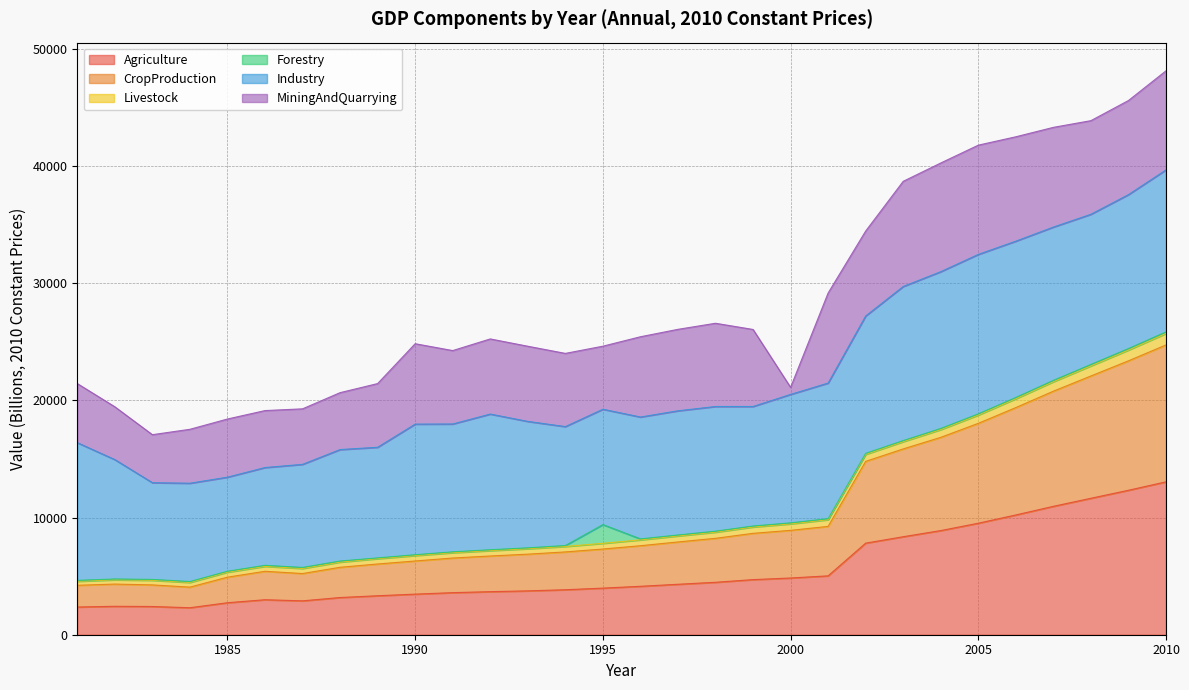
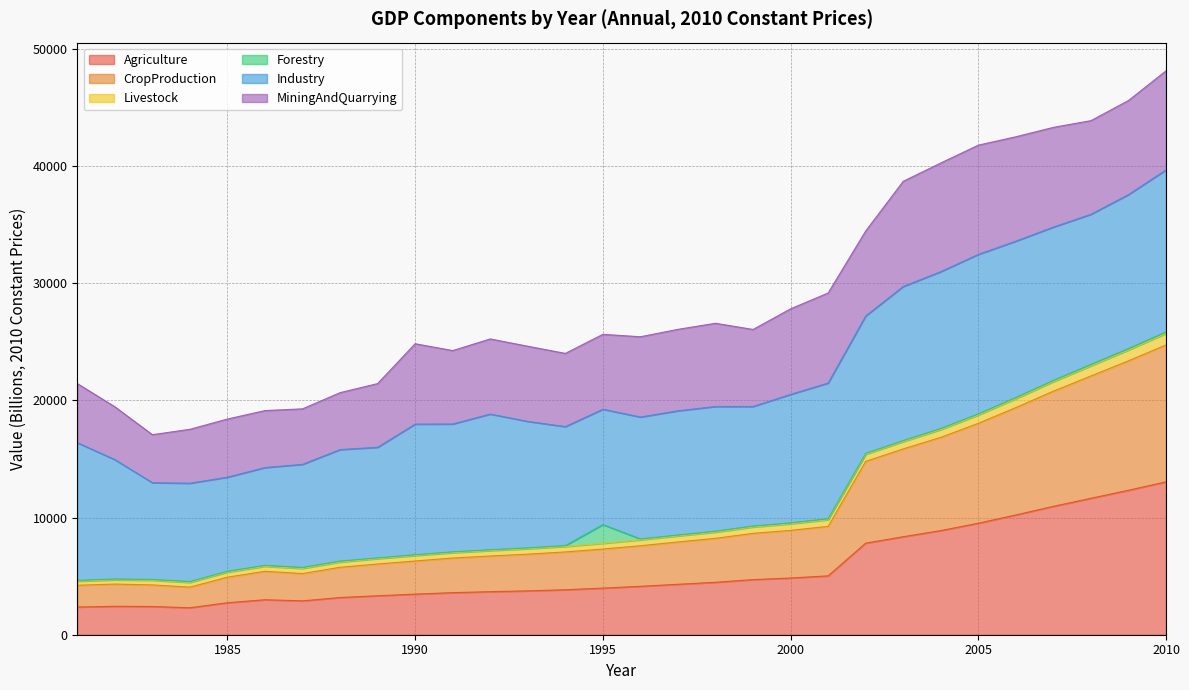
  {
    "Livestock": {
      "1995": 500
    },
    "Forestry": {
      "1995": 1600
    },
    "Industry": {
      "1985": 8000,
      "1990": 11100,
      "1995": 9800,
      "2000": 11000,
      "2005": 13600,
      "2010": 13800
    },
    "MiningAndQuarrying": {
      "1985": 5000,
      "1990": 6900,
-     "1995": 5400,
-     "2000": 600,
+     "1995": 6400,
+     "2000": 7300,
      "2005": 9300,
      "2010": 8500
    }
  }
